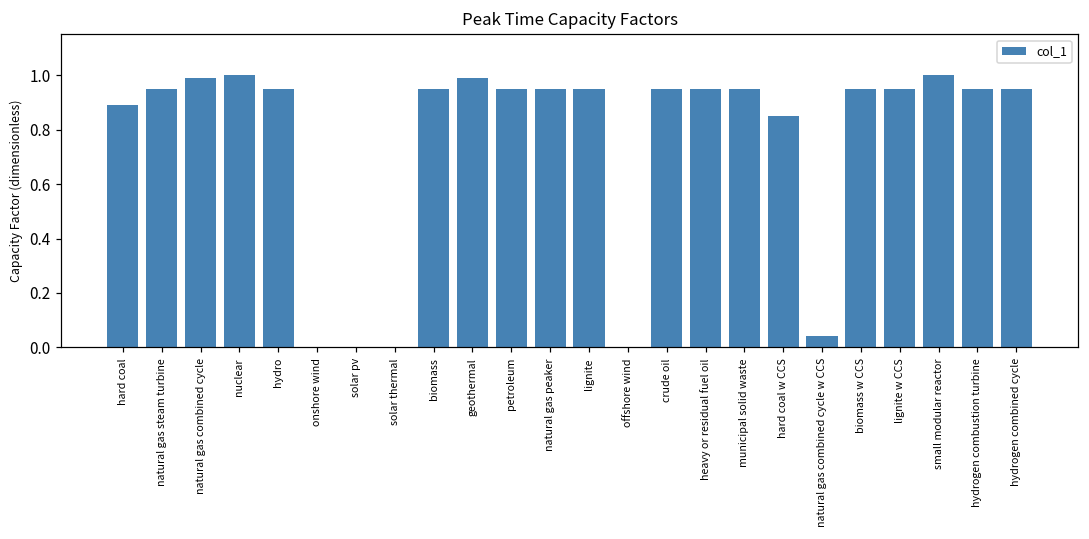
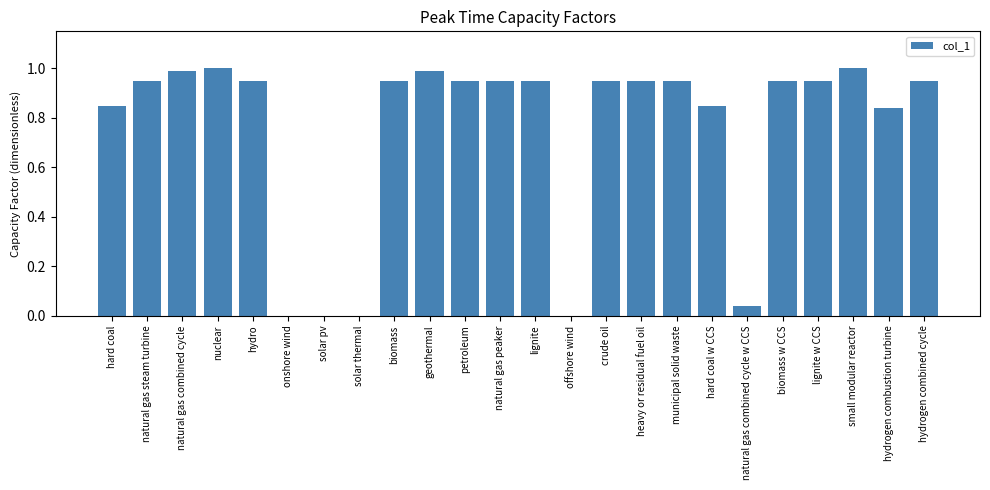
  {
-   "hard coal": 0.89,
+   "hard coal": 0.85,
    "natural gas steam turbine": 0.95,
    "natural gas combined cycle": 0.99,
    "nuclear": 1.00,
    "hydro": 0.95,
    "onshore wind": 0.00,
    "solar pv": 0.00,
    "solar thermal": 0.00,
    "biomass": 0.95,
    "geothermal": 0.99,
    "petroleum": 0.95,
    "natural gas peaker": 0.95,
    "lignite": 0.95,
    "offshore wind": 0.00,
    "crude oil": 0.95,
    "heavy or residual fuel oil": 0.95,
    "municipal solid waste": 0.95,
    "hard coal w CCS": 0.85,
    "natural gas combined cycle w CCS": 0.04,
    "biomass w CCS": 0.95,
    "lignite w CCS": 0.95,
    "small modular reactor": 1.00,
-   "hydrogen combustion turbine": 0.95,
+   "hydrogen combustion turbine": 0.84,
    "hydrogen combined cycle": 0.95
  }
